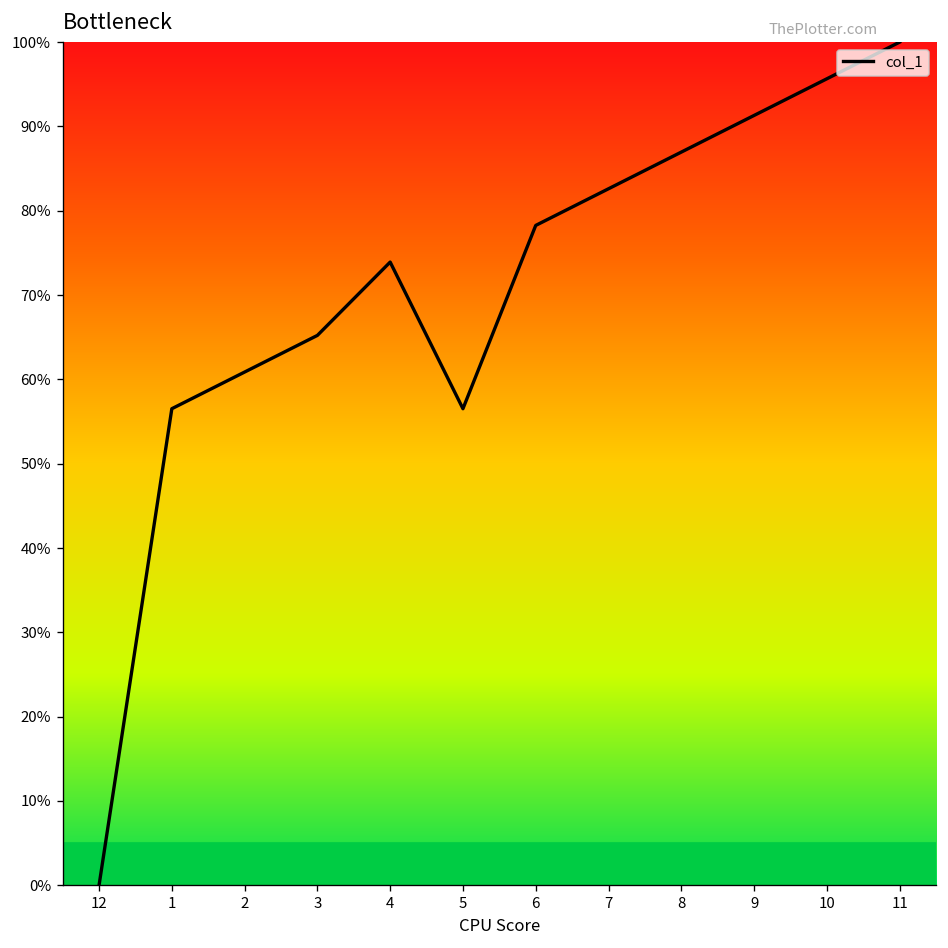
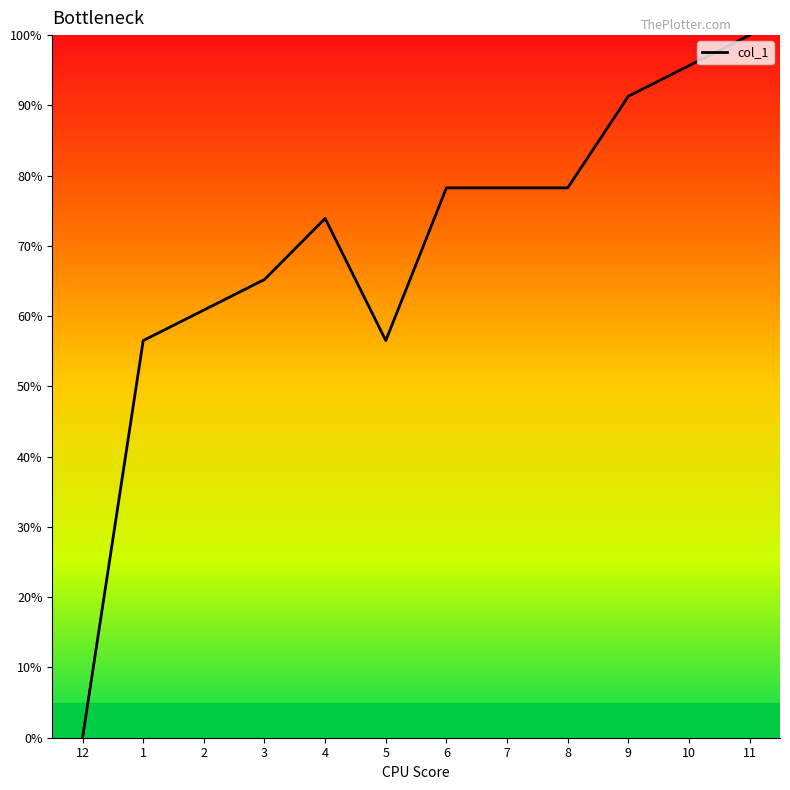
  {
    "1": "57%",
    "2": "61%",
    "3": "65%",
    "4": "74%",
    "5": "57%",
    "6": "78%",
-   "7": "83%",
-   "8": "87%",
+   "7": "78%",
+   "8": "78%",
    "9": "91%",
    "10": "96%",
    "11": "100%"
  }
